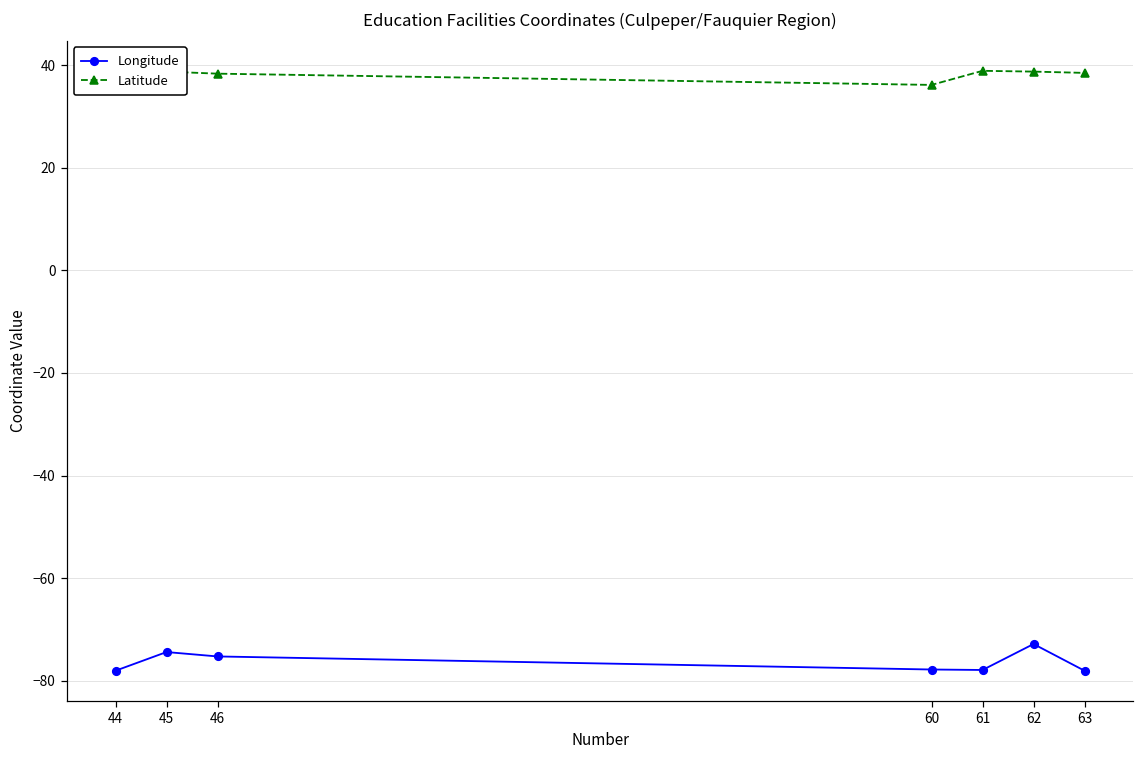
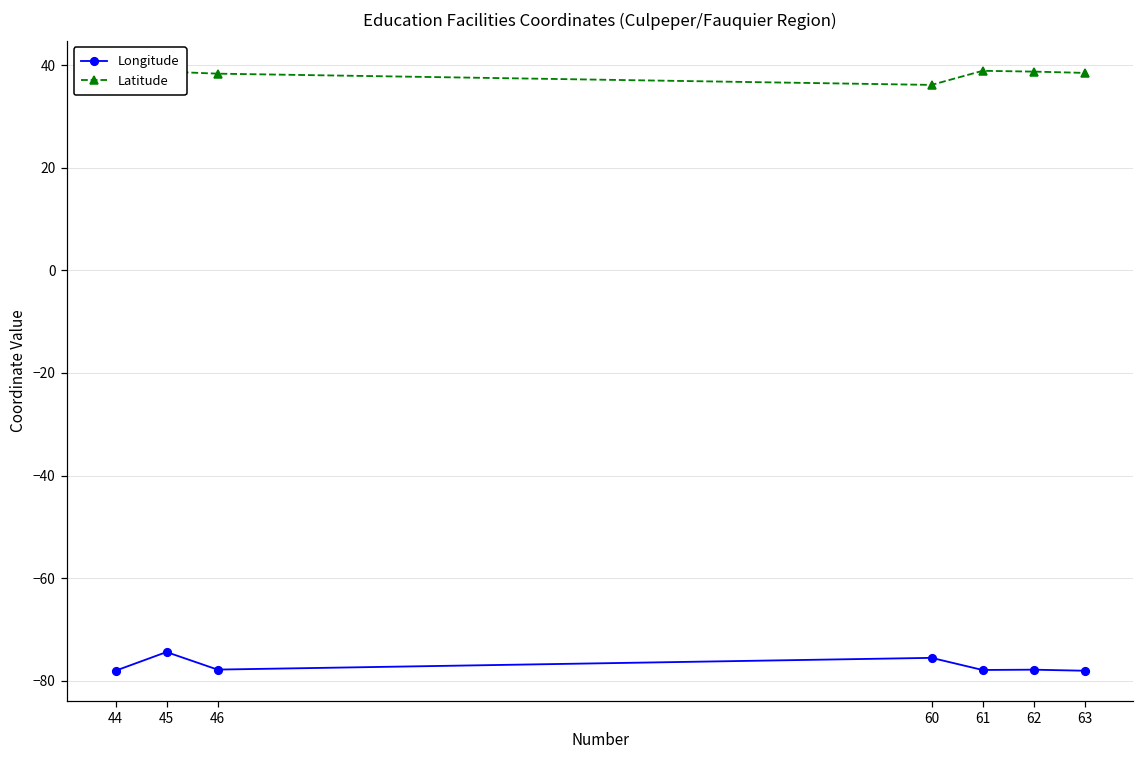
  {
    "Longitude": {
      "44": -78,
      "45": -74,
-     "46": -75,
-     "60": -78,
+     "46": -78,
+     "60": -75,
      "61": -78,
-     "62": -73,
+     "62": -78,
      "63": -78
    },
    "Latitude": {
      "46": 38,
      "60": 36,
      "61": 39,
      "62": 39,
      "63": 38
    }
  }
